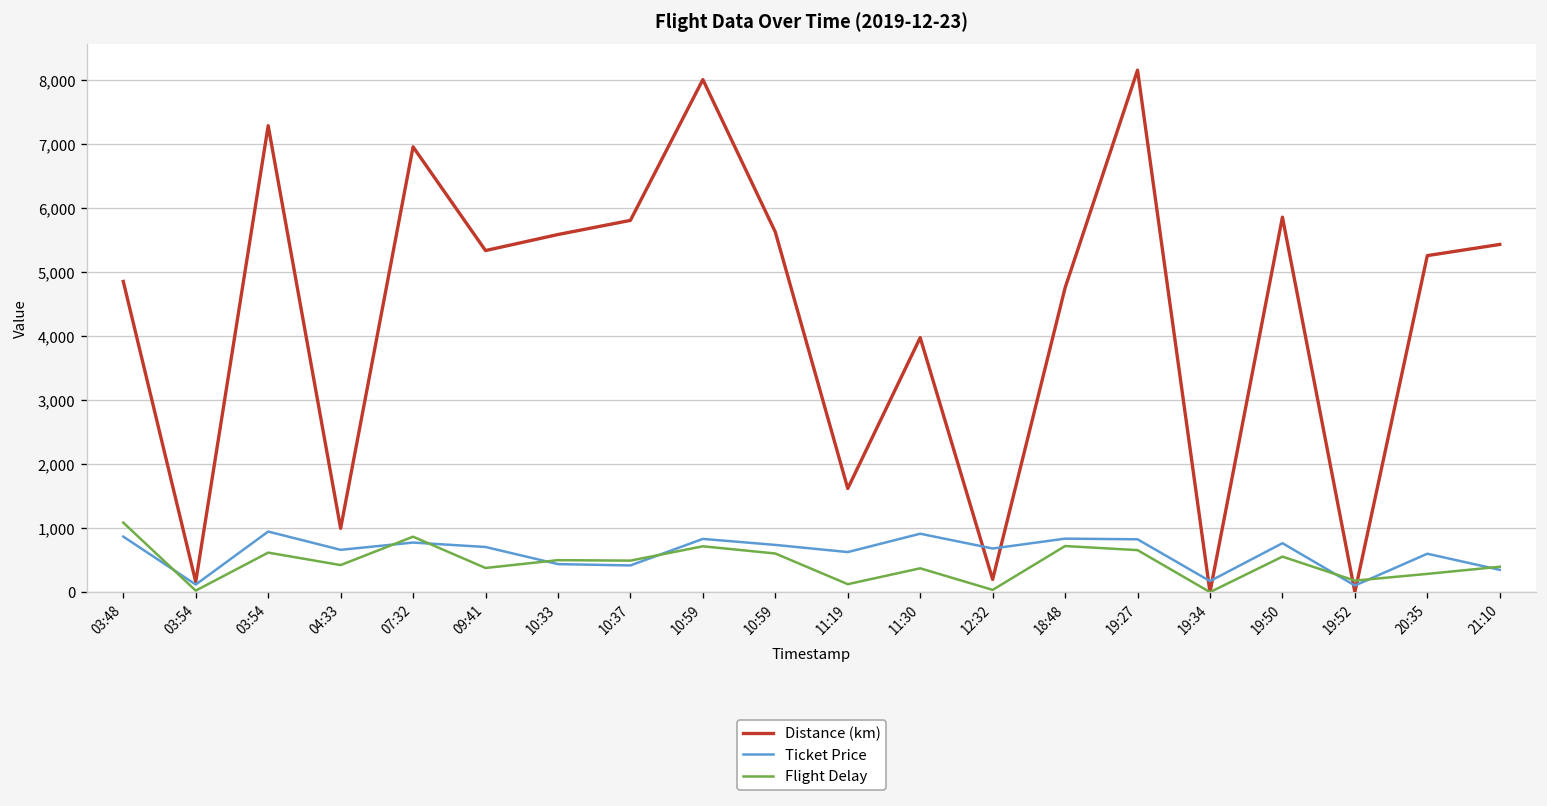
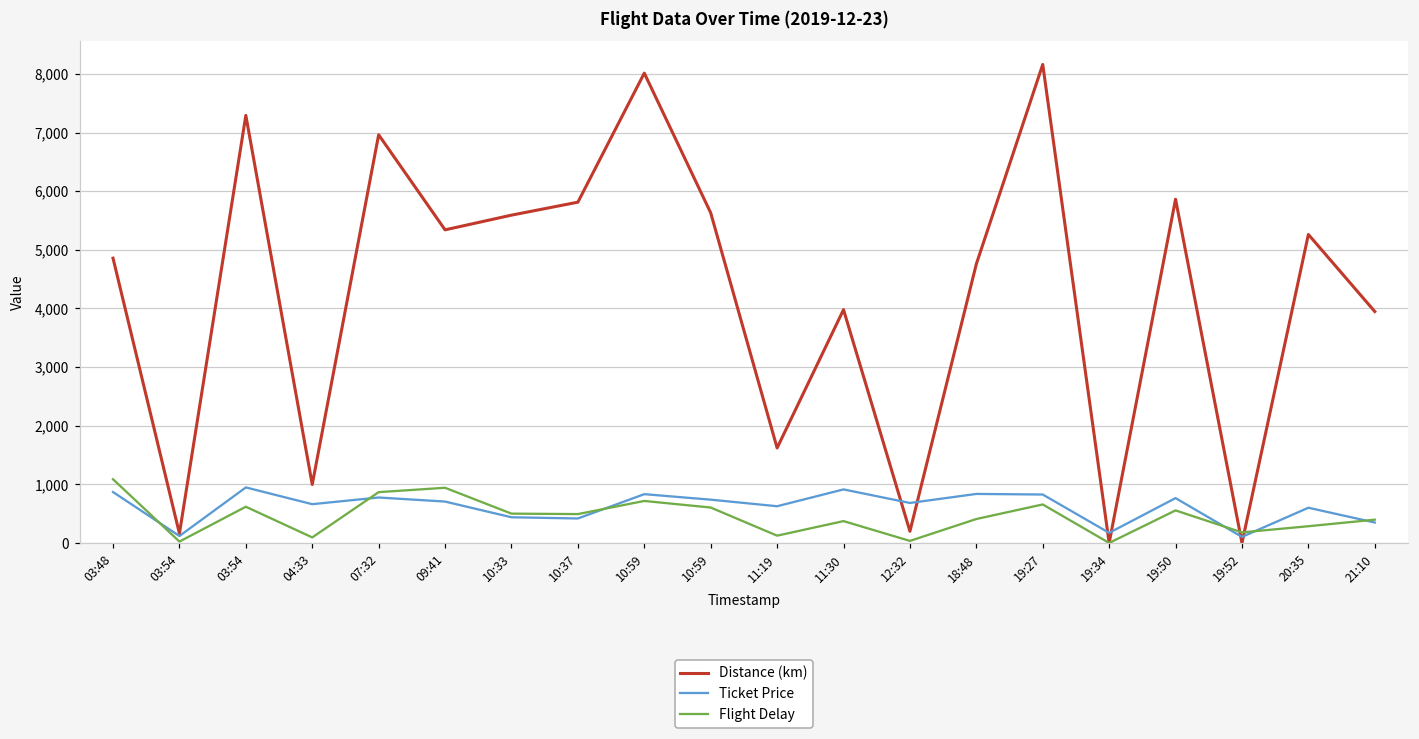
  {
    "Distance (km)": {
      "03:48": "4,900",
      "04:33": "1,000",
      "07:32": "7,000",
      "09:41": "5,300",
      "10:33": "5,600",
      "10:37": "5,800",
      "11:19": "1,600",
      "11:30": "4,000",
      "12:32": "200",
      "18:48": "4,800",
      "19:27": "8,200",
      "19:50": "5,900",
      "19:52": "0",
      "20:35": "5,300",
-     "21:10": "5,400"
+     "21:10": "3,900"
    },
    "Ticket Price": {
      "03:48": "900",
      "04:33": "700",
      "07:32": "800",
      "09:41": "700",
      "10:33": "400",
      "10:37": "400",
      "11:19": "600",
      "11:30": "900",
      "12:32": "700",
      "18:48": "800",
      "19:27": "800",
      "19:34": "200",
      "19:50": "800",
      "19:52": "100",
      "20:35": "600",
      "21:10": "300"
    },
    "Flight Delay": {
      "03:48": "1,100",
-     "04:33": "400",
+     "04:33": "100",
      "07:32": "900",
-     "09:41": "400",
+     "09:41": "900",
      "10:33": "500",
      "10:37": "500",
      "11:19": "100",
      "11:30": "400",
      "12:32": "0",
-     "18:48": "700",
+     "18:48": "400",
      "19:27": "700",
      "19:50": "600",
      "19:52": "200",
      "20:35": "300",
      "21:10": "400"
    }
  }
